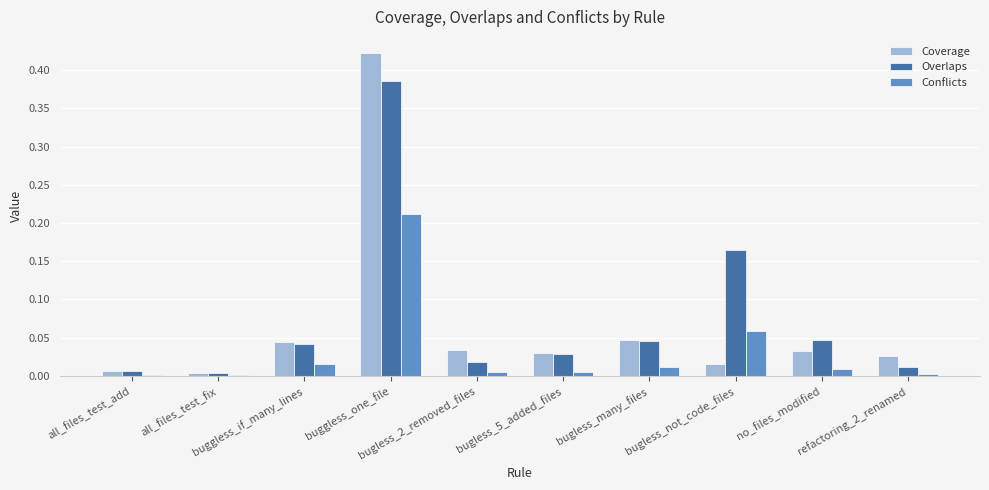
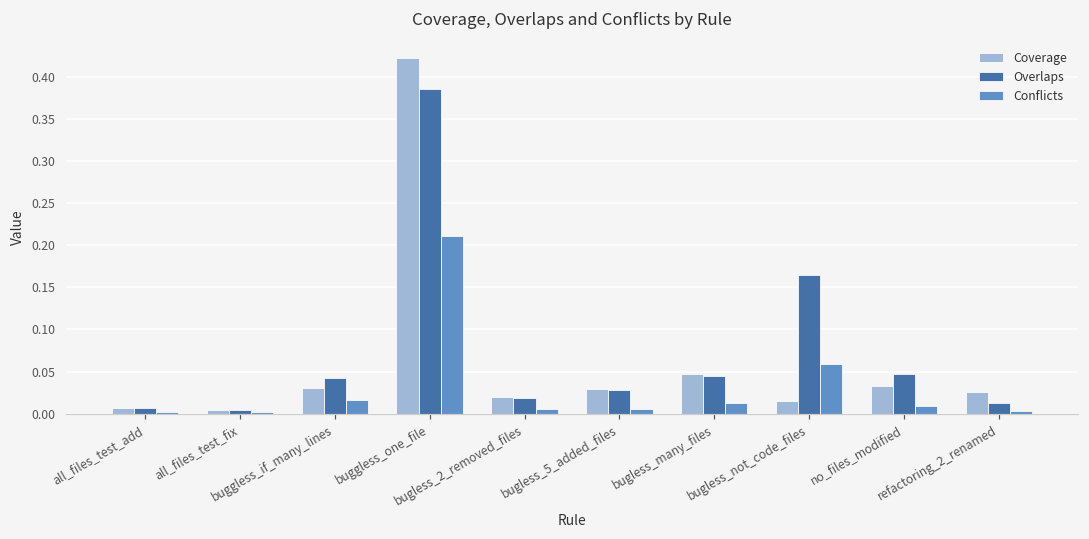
  {
    "Coverage": {
      "all_files_test_add": 0.01,
      "all_files_test_fix": 0.00,
-     "buggless_if_many_lines": 0.04,
+     "buggless_if_many_lines": 0.03,
      "buggless_one_file": 0.42,
-     "bugless_2_removed_files": 0.03,
+     "bugless_2_removed_files": 0.02,
      "bugless_5_added_files": 0.03,
      "bugless_many_files": 0.05,
      "bugless_not_code_files": 0.02,
      "no_files_modified": 0.03,
      "refactoring_2_renamed": 0.03
    }
  }
